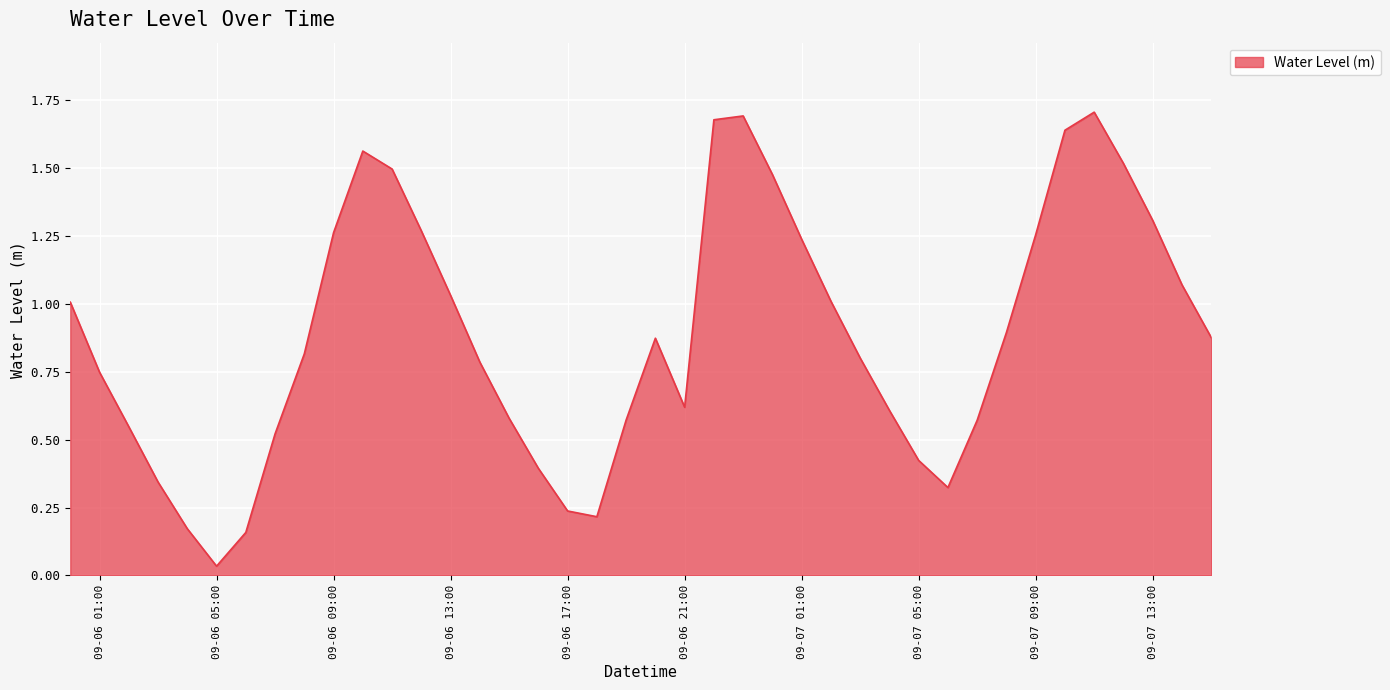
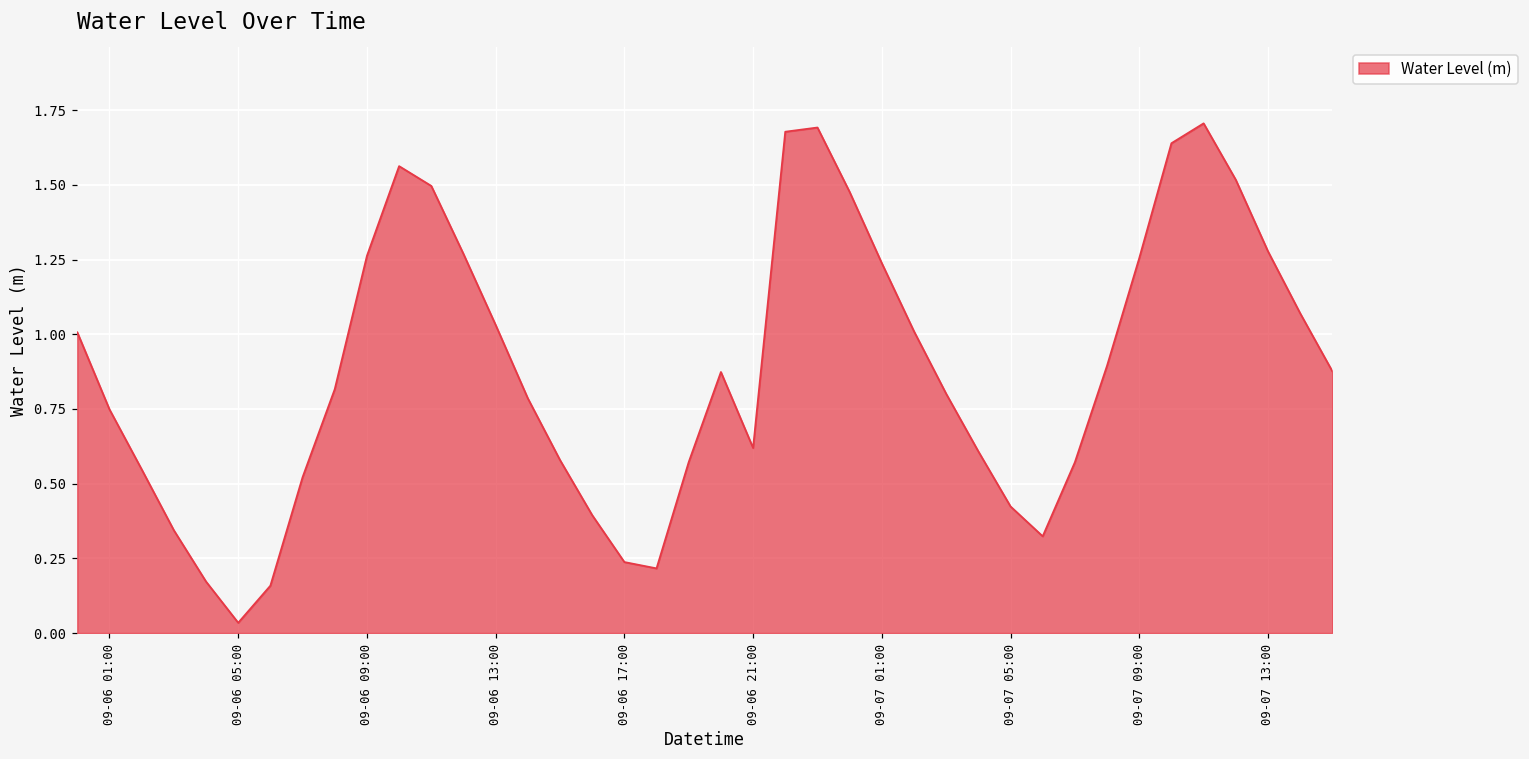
  {
    "09-06 01:00": 0.75,
    "09-06 05:00": 0.03,
    "09-06 09:00": 1.26,
    "09-06 13:00": 1.03,
    "09-06 17:00": 0.24,
    "09-06 21:00": 0.62,
    "09-07 01:00": 1.24,
    "09-07 05:00": 0.42,
    "09-07 09:00": 1.25,
-   "09-07 13:00": 1.31
+   "09-07 13:00": 1.28
  }
